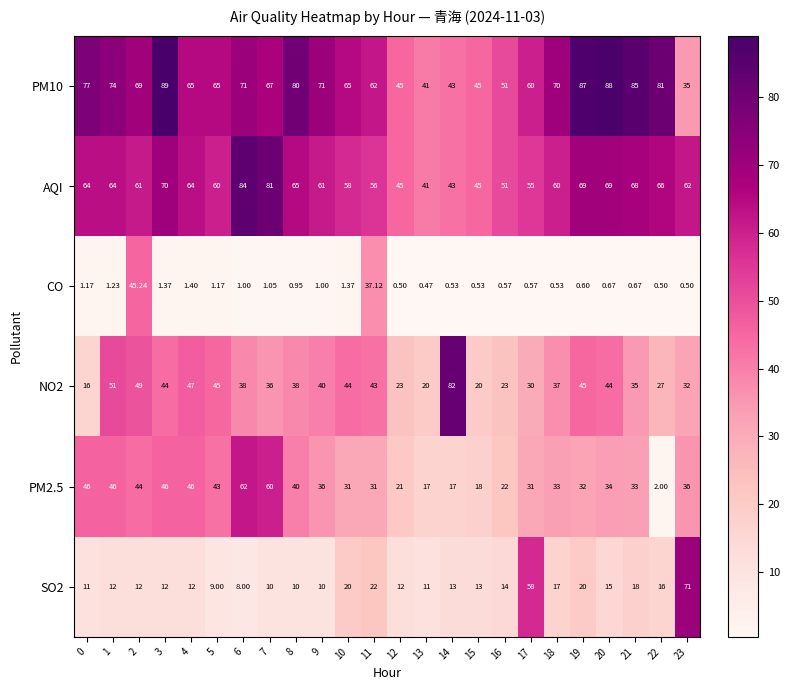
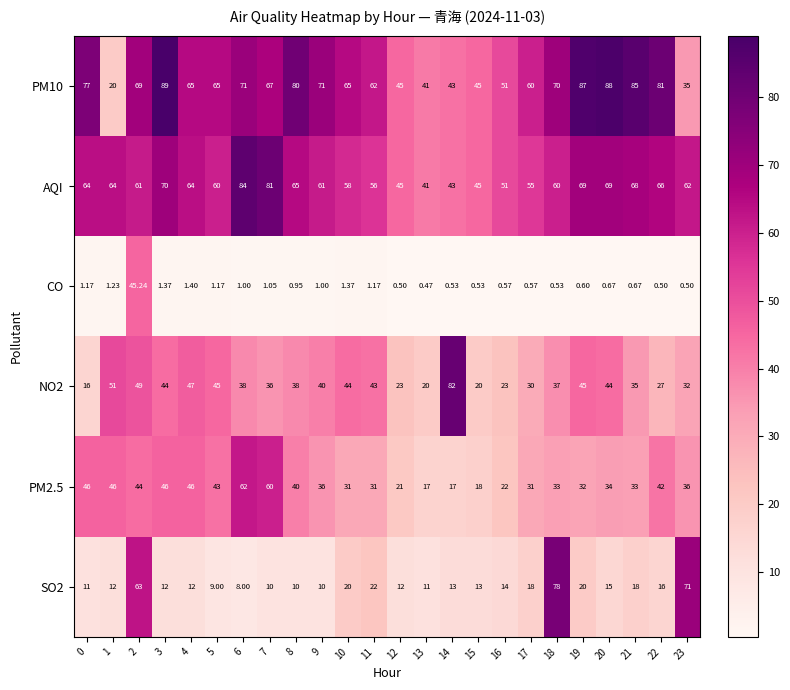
  {
    "PM10": {
      "0": 77,
-     "1": 74,
+     "1": 20,
      "2": 69,
      "3": 89,
      "4": 65,
      "5": 65,
      "6": 71,
      "7": 67,
      "8": 80,
      "9": 71,
      "10": 65,
      "11": 62,
      "12": 45,
      "13": 41,
      "14": 43,
      "15": 45,
      "16": 51,
      "17": 60,
      "18": 70,
      "19": 87,
      "20": 88,
      "21": 85,
      "22": 81,
      "23": 35
    },
    "AQI": {
      "0": 64,
      "1": 64,
      "2": 61,
      "3": 70,
      "4": 64,
      "5": 60,
      "6": 84,
      "7": 81,
      "8": 65,
      "9": 61,
      "10": 58,
      "11": 56,
      "12": 45,
      "13": 41,
      "14": 43,
      "15": 45,
      "16": 51,
      "17": 55,
      "18": 60,
      "19": 69,
      "20": 69,
      "21": 68,
      "22": 66,
      "23": 62
    },
    "CO": {
      "0": 1.17,
      "1": 1.23,
      "2": 45.24,
      "3": 1.37,
      "4": 1.40,
      "5": 1.17,
      "6": 1.00,
      "7": 1.05,
      "8": 0.95,
      "9": 1.00,
      "10": 1.37,
-     "11": 37.12,
+     "11": 1.17,
      "12": 0.50,
      "13": 0.47,
      "14": 0.53,
      "15": 0.53,
      "16": 0.57,
      "17": 0.57,
      "18": 0.53,
      "19": 0.60,
      "20": 0.67,
      "21": 0.67,
      "22": 0.50,
      "23": 0.50
    },
    "NO2": {
      "0": 16,
      "1": 51,
      "2": 49,
      "3": 44,
      "4": 47,
      "5": 45,
      "6": 38,
      "7": 36,
      "8": 38,
      "9": 40,
      "10": 44,
      "11": 43,
      "12": 23,
      "13": 20,
      "14": 82,
      "15": 20,
      "16": 23,
      "17": 30,
      "18": 37,
      "19": 45,
      "20": 44,
      "21": 35,
      "22": 27,
      "23": 32
    },
    "PM2.5": {
      "0": 46,
      "1": 46,
      "2": 44,
      "3": 46,
      "4": 46,
      "5": 43,
      "6": 62,
      "7": 60,
      "8": 40,
      "9": 36,
      "10": 31,
      "11": 31,
      "12": 21,
      "13": 17,
      "14": 17,
      "15": 18,
      "16": 22,
      "17": 31,
      "18": 33,
      "19": 32,
      "20": 34,
      "21": 33,
-     "22": 2.00,
+     "22": 42,
      "23": 36
    },
    "SO2": {
      "0": 11,
      "1": 12,
-     "2": 12,
+     "2": 63,
      "3": 12,
      "4": 12,
      "5": 9.00,
      "6": 8.00,
      "7": 10,
      "8": 10,
      "9": 10,
      "10": 20,
      "11": 22,
      "12": 12,
      "13": 11,
      "14": 13,
      "15": 13,
      "16": 14,
-     "17": 58,
-     "18": 17,
+     "17": 18,
+     "18": 78,
      "19": 20,
      "20": 15,
      "21": 18,
      "22": 16,
      "23": 71
    }
  }
